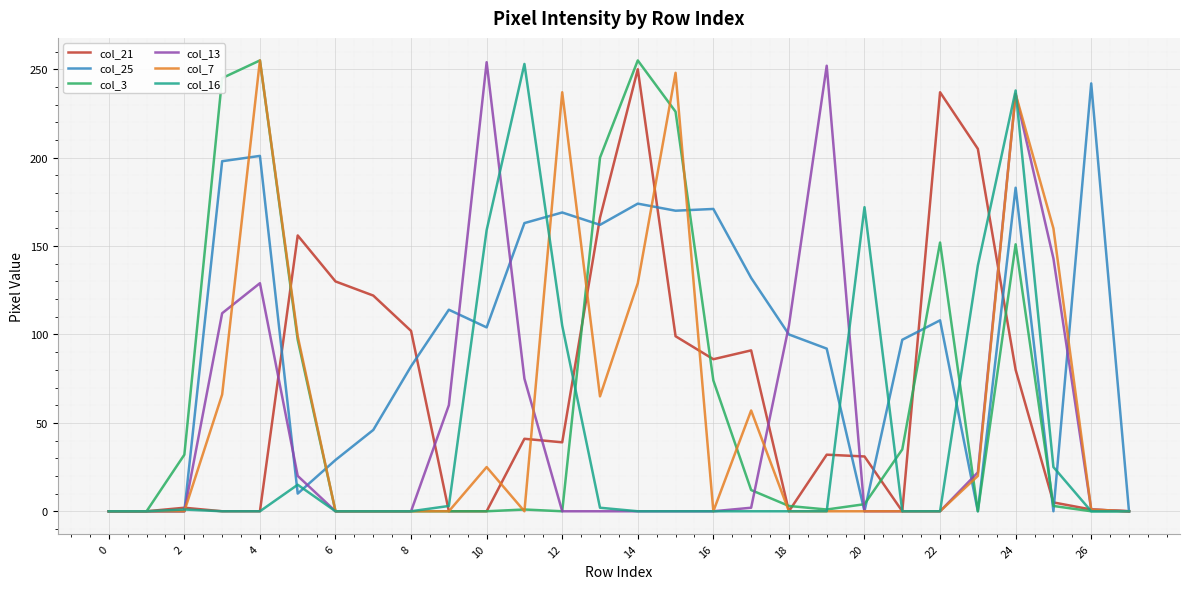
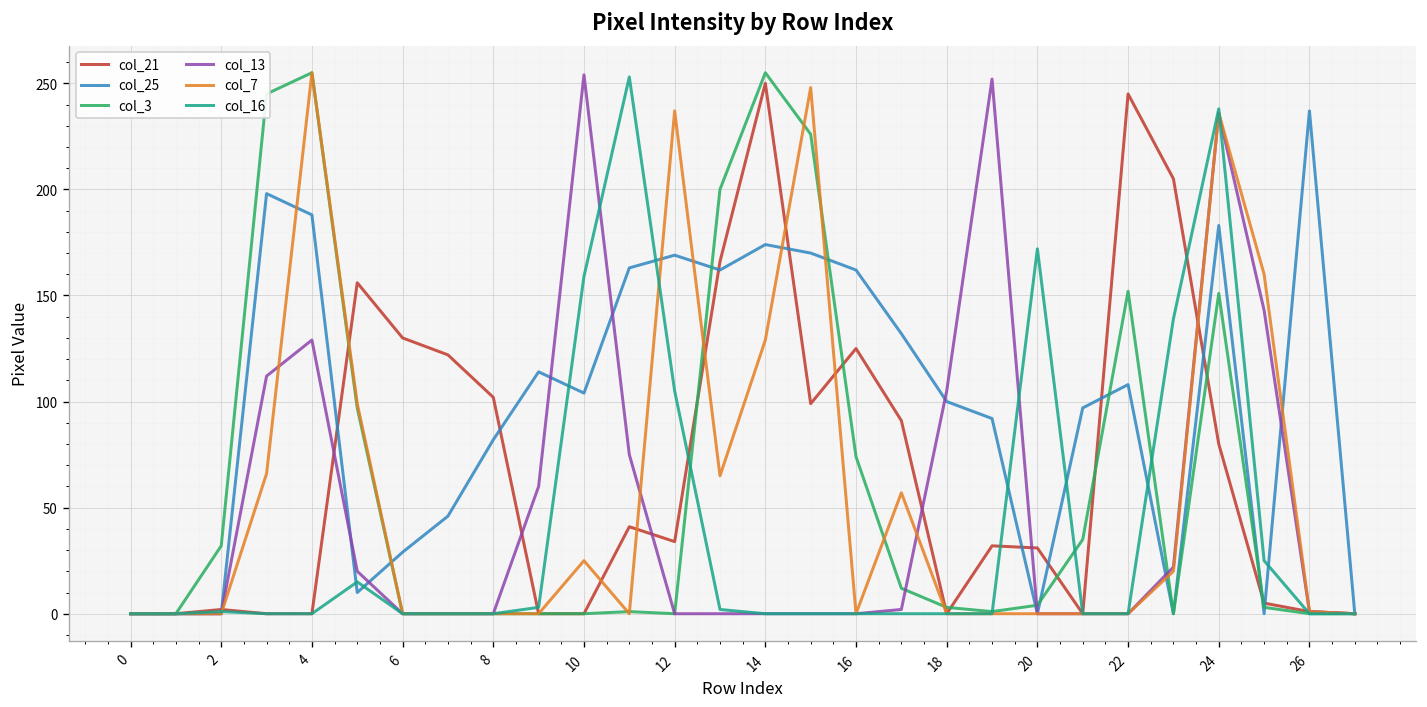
  {
    "col_21": {
      "6": 130,
      "8": 102,
-     "12": 39,
+     "12": 34,
      "14": 250,
-     "16": 86,
+     "16": 125,
      "20": 31,
-     "22": 237,
+     "22": 245,
      "24": 80
    },
    "col_25": {
-     "4": 201,
+     "4": 188,
      "6": 29,
      "8": 82,
      "10": 104,
      "12": 169,
      "14": 174,
-     "16": 171,
+     "16": 162,
      "18": 100,
      "22": 108,
      "24": 183,
-     "26": 242
+     "26": 237
    },
    "col_13": {
      "4": 129,
      "10": 254,
      "18": 105
    },
    "col_7": {
      "10": 25,
      "12": 237,
      "14": 129
    }
  }
